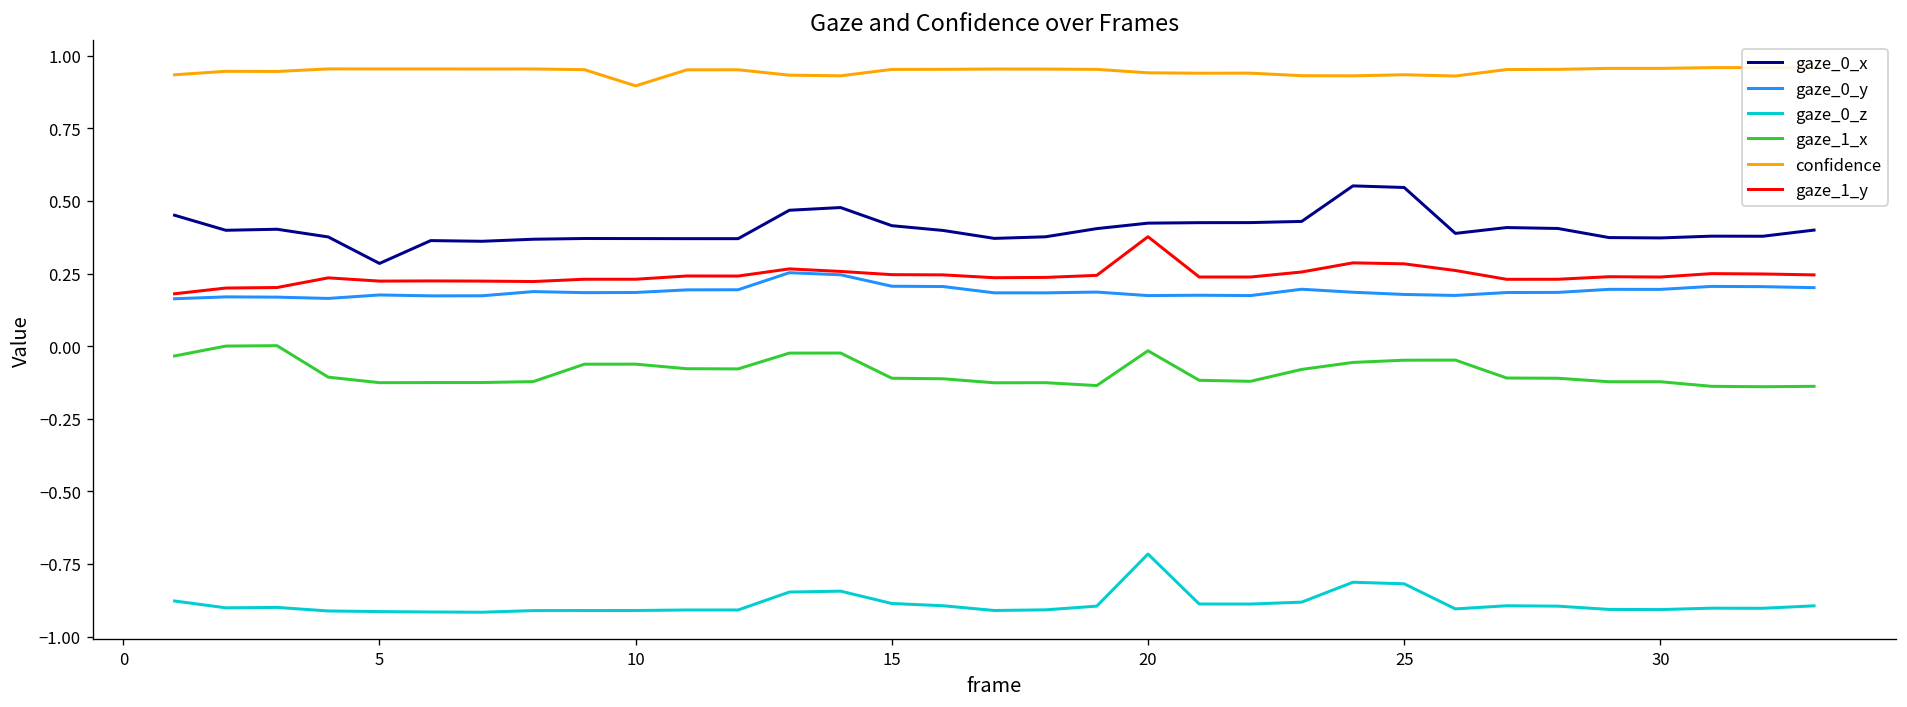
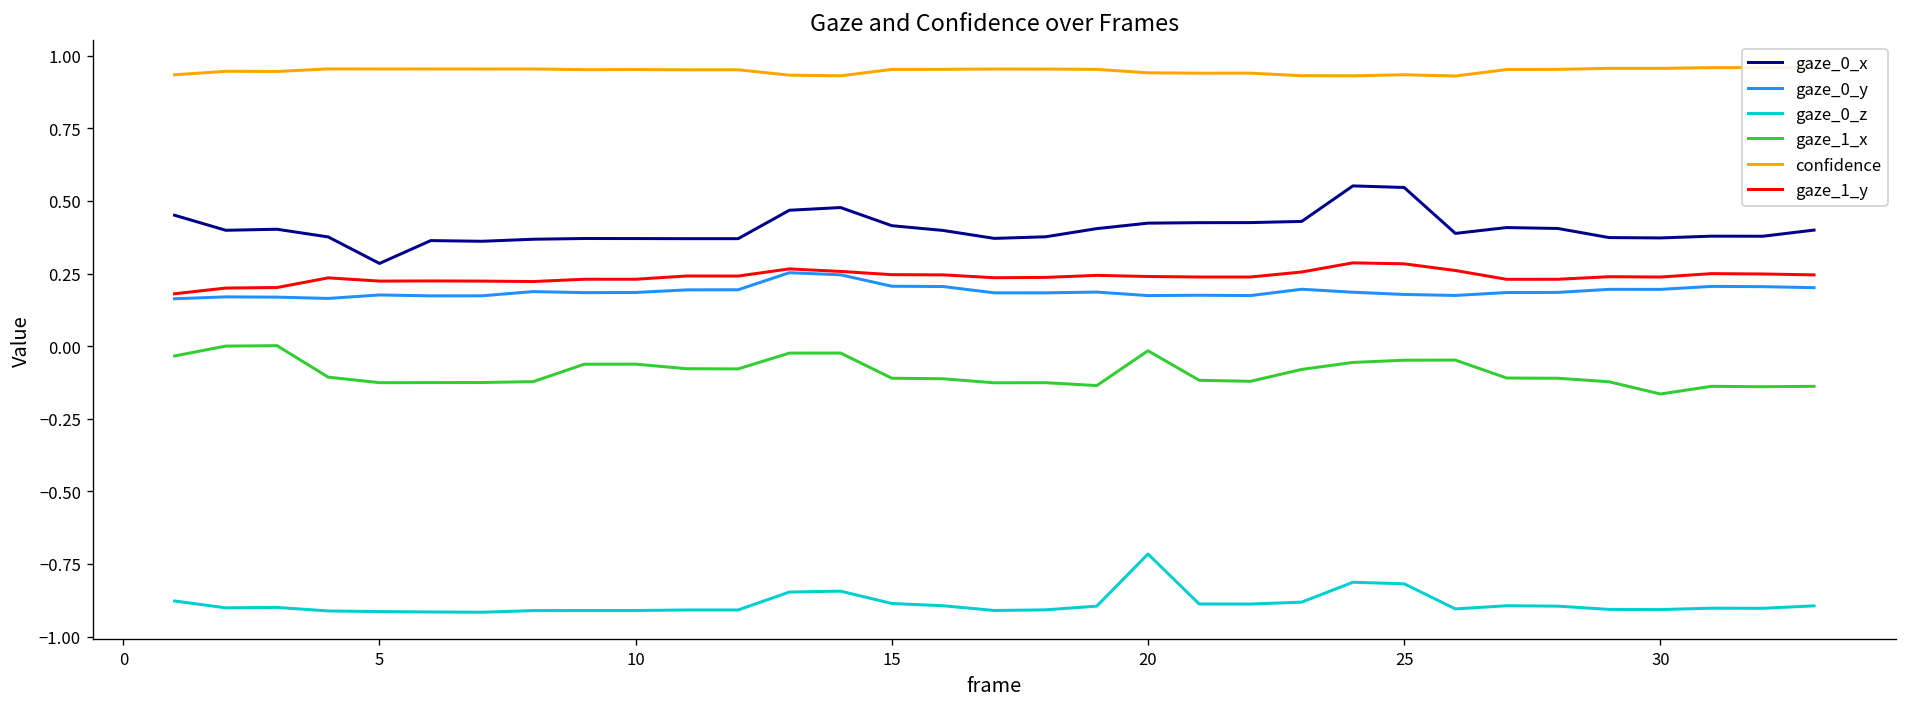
  {
    "gaze_0_x": {
      "5": 0.28,
      "10": 0.37,
      "15": 0.41,
      "20": 0.42,
      "25": 0.55,
      "30": 0.37
    },
    "gaze_0_y": {
      "5": 0.18,
      "10": 0.18,
      "15": 0.21,
      "20": 0.17,
      "25": 0.18,
      "30": 0.20
    },
    "gaze_0_z": {
      "5": -0.91,
      "10": -0.91,
      "15": -0.89,
      "20": -0.72,
      "25": -0.82,
      "30": -0.91
    },
    "gaze_1_x": {
      "5": -0.13,
      "10": -0.06,
      "15": -0.11,
      "20": -0.02,
      "25": -0.05,
-     "30": -0.12
+     "30": -0.16
    },
    "confidence": {
      "5": 0.95,
-     "10": 0.90,
+     "10": 0.95,
      "15": 0.95,
      "20": 0.94,
      "25": 0.93,
      "30": 0.96
    },
    "gaze_1_y": {
      "5": 0.22,
      "10": 0.23,
      "15": 0.25,
-     "20": 0.38,
+     "20": 0.24,
      "25": 0.28,
      "30": 0.24
    }
  }
